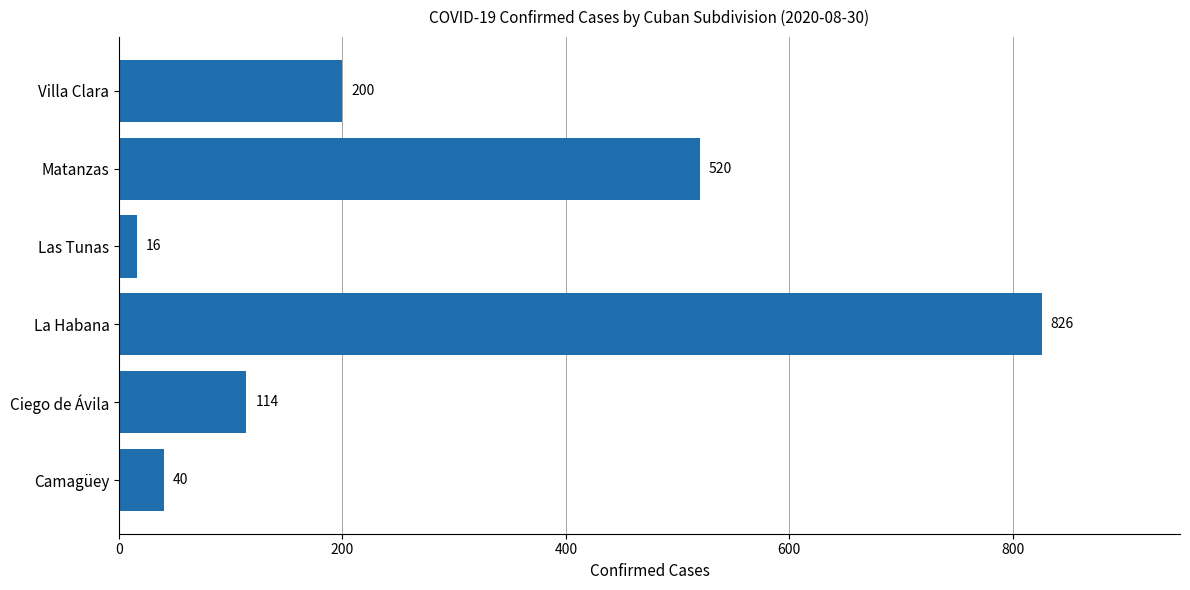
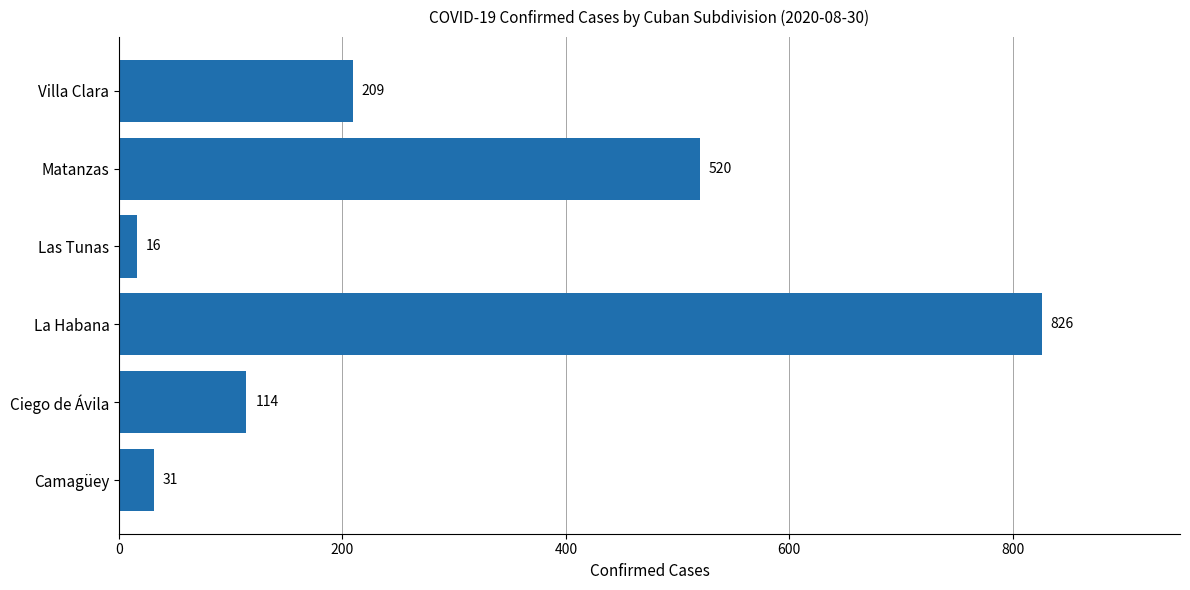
  {
-   "Villa Clara": 200,
+   "Villa Clara": 209,
    "Matanzas": 520,
    "Las Tunas": 16,
    "La Habana": 826,
    "Ciego de Ávila": 114,
-   "Camagüey": 40
+   "Camagüey": 31
  }
